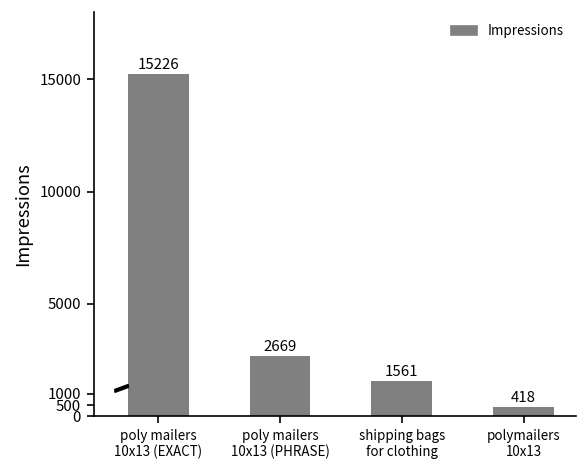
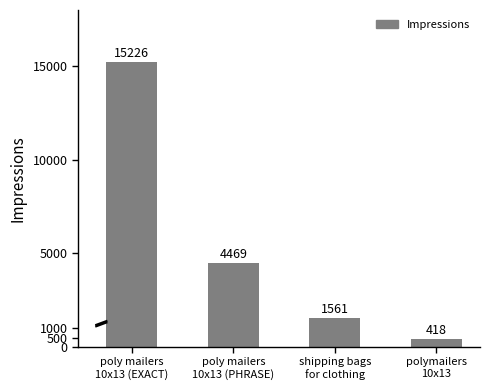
  {
    "Impressions": {
      "poly mailers 10x13 (EXACT)": 15226,
-     "poly mailers 10x13 (PHRASE)": 2669,
+     "poly mailers 10x13 (PHRASE)": 4469,
      "shipping bags for clothing": 1561,
      "polymailers 10x13": 418
    }
  }
